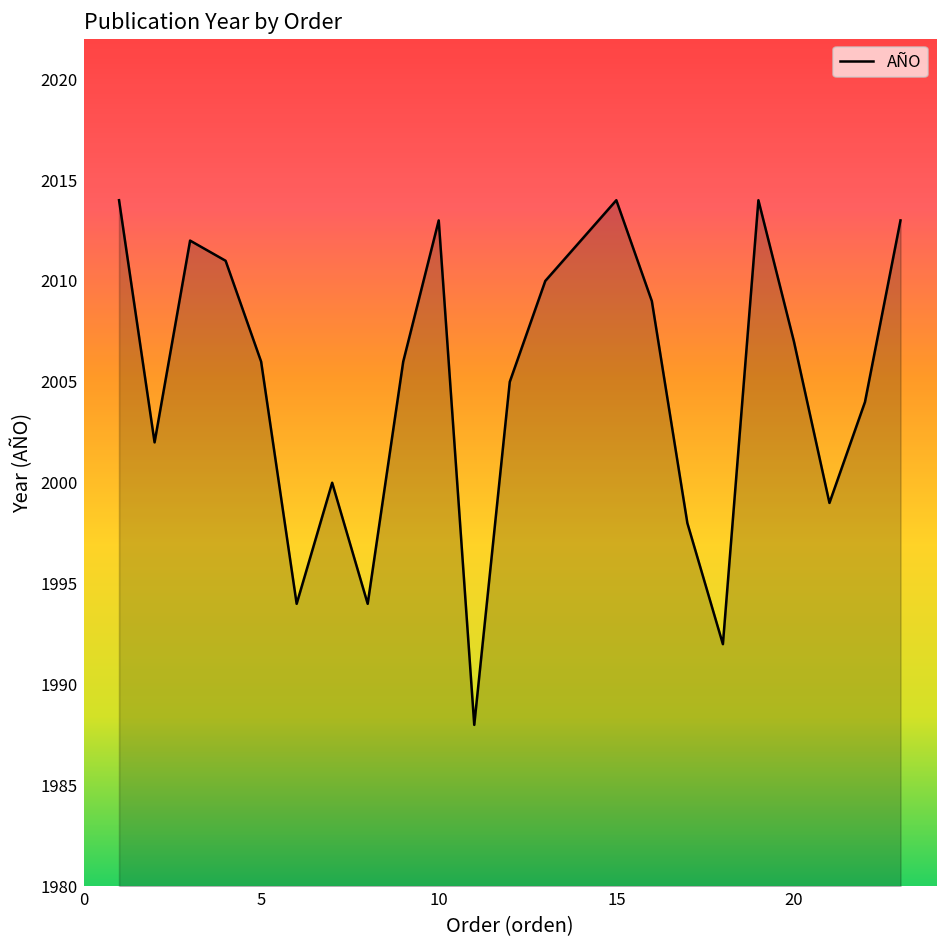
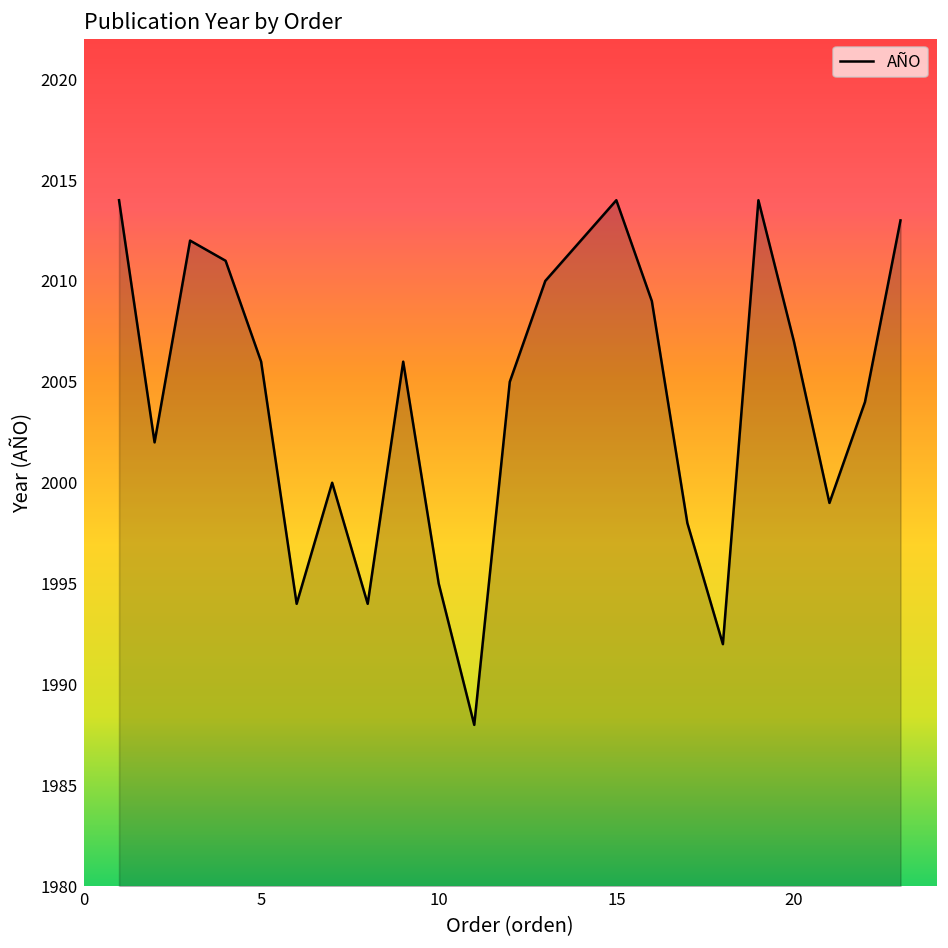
  {
    "5": 2006,
-   "10": 2013,
+   "10": 1995,
    "15": 2014,
    "20": 2007
  }
